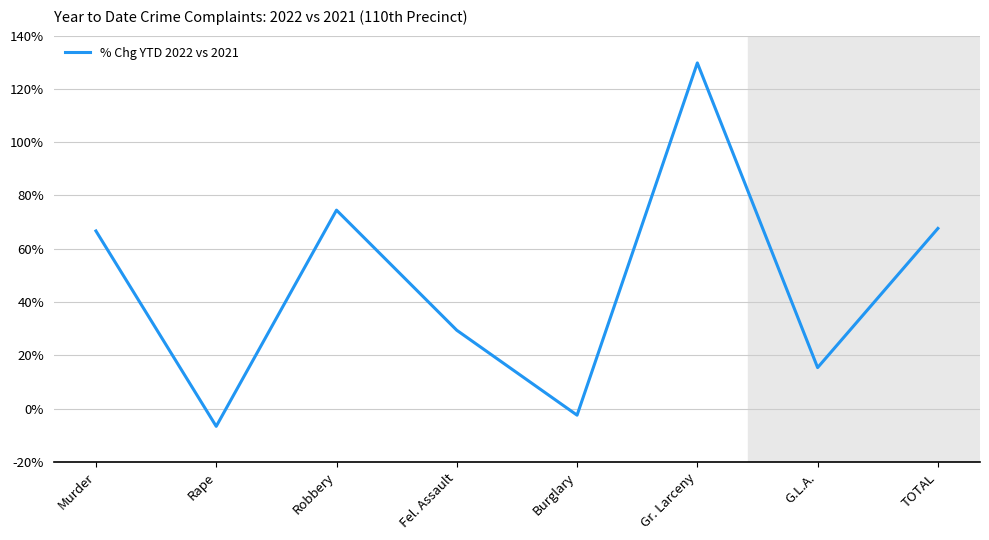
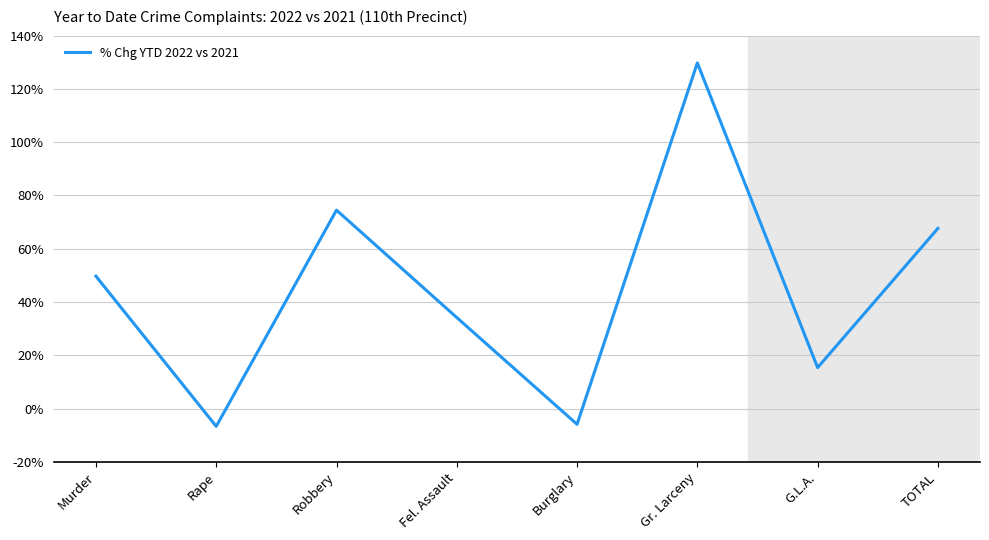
  {
-   "Murder": "67%",
+   "Murder": "50%",
    "Rape": "-7%",
    "Robbery": "74%",
-   "Fel. Assault": "29%",
-   "Burglary": "-2%",
+   "Fel. Assault": "34%",
+   "Burglary": "-6%",
    "Gr. Larceny": "130%",
    "G.L.A.": "15%",
    "TOTAL": "68%"
  }
